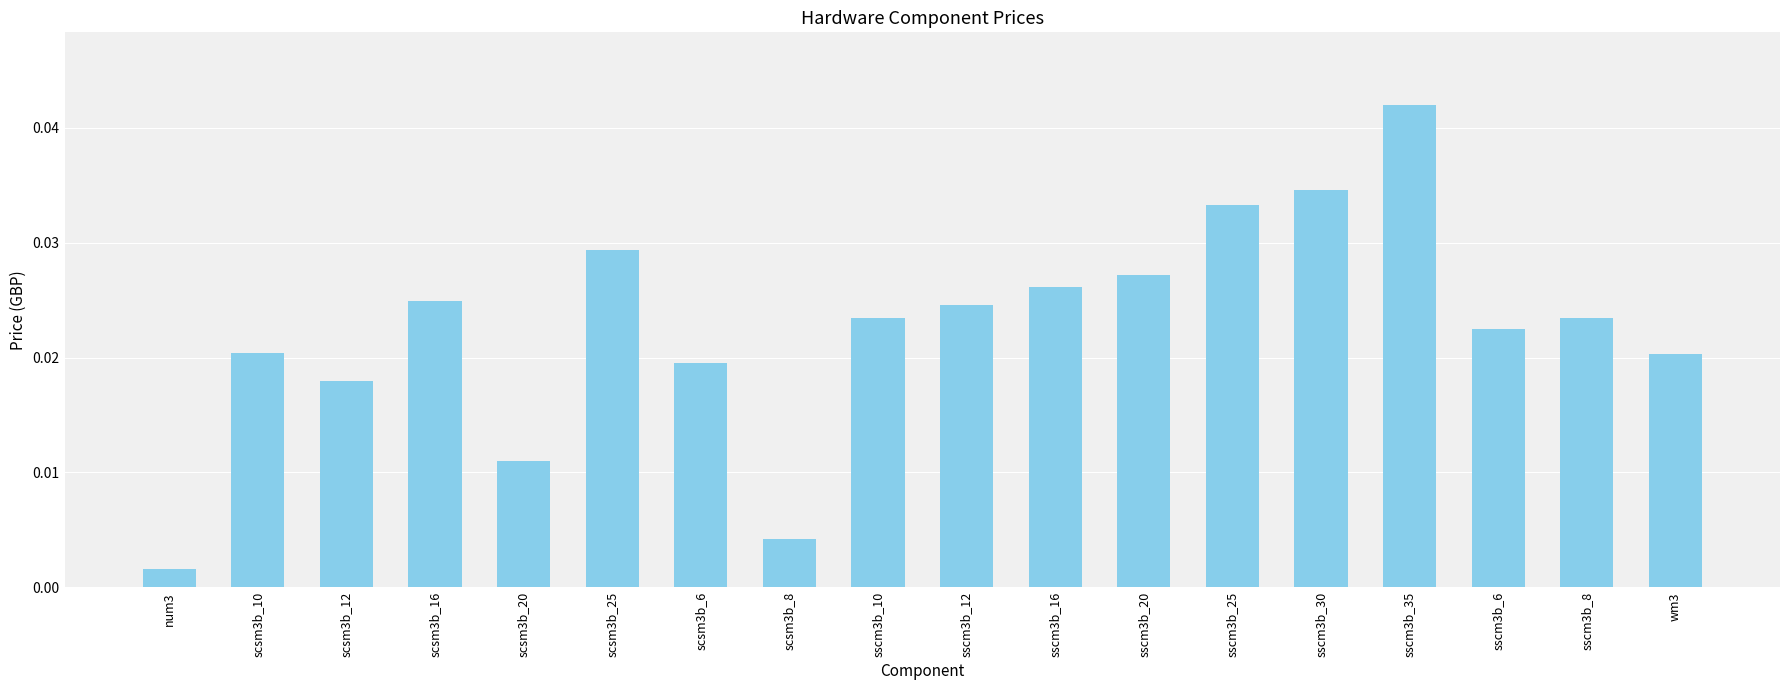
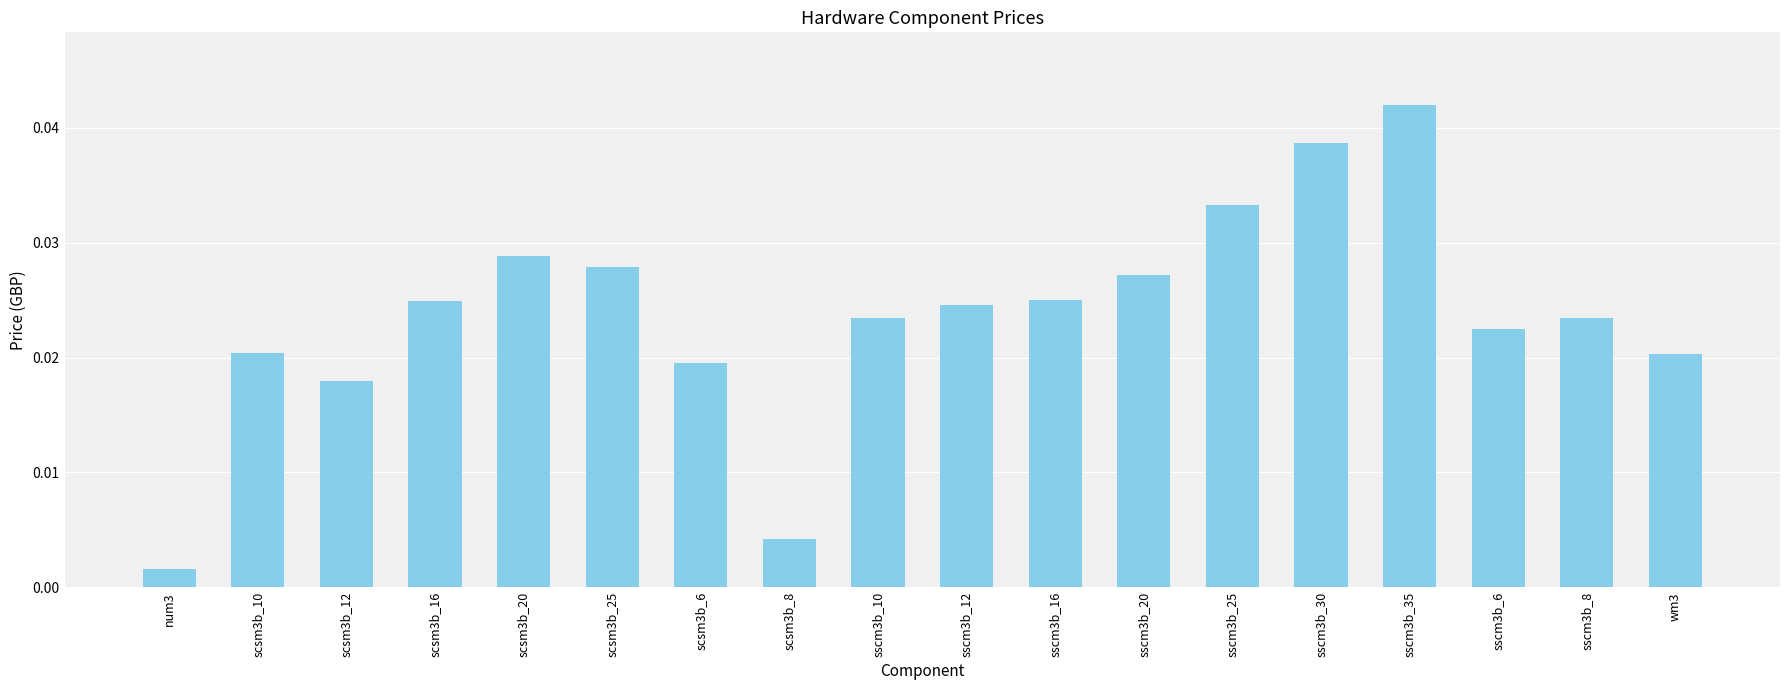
  {
    "num3": 0.0016,
    "scsm3b_10": 0.0204,
    "scsm3b_12": 0.0180,
    "scsm3b_16": 0.0249,
-   "scsm3b_20": 0.0110,
-   "scsm3b_25": 0.0294,
+   "scsm3b_20": 0.0288,
+   "scsm3b_25": 0.0279,
    "scsm3b_6": 0.0195,
    "scsm3b_8": 0.0042,
    "sscm3b_10": 0.0234,
    "sscm3b_12": 0.0246,
-   "sscm3b_16": 0.0261,
+   "sscm3b_16": 0.0250,
    "sscm3b_20": 0.0272,
    "sscm3b_25": 0.0333,
-   "sscm3b_30": 0.0346,
+   "sscm3b_30": 0.0387,
    "sscm3b_35": 0.0420,
    "sscm3b_6": 0.0225,
    "sscm3b_8": 0.0234,
    "wm3": 0.0203
  }
